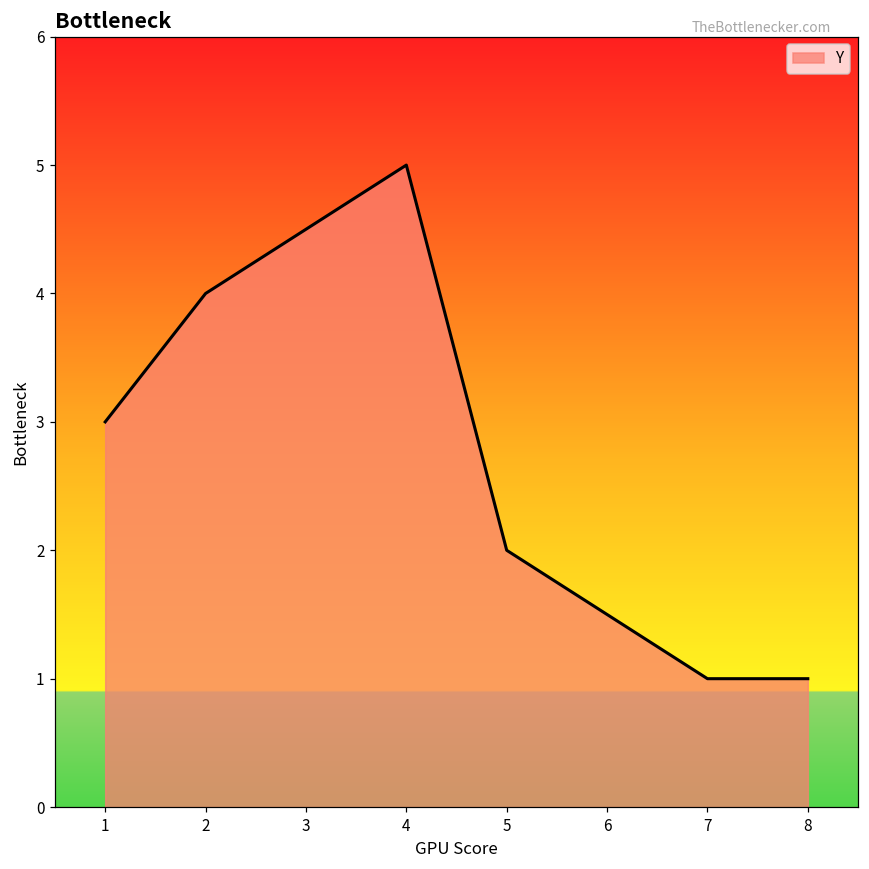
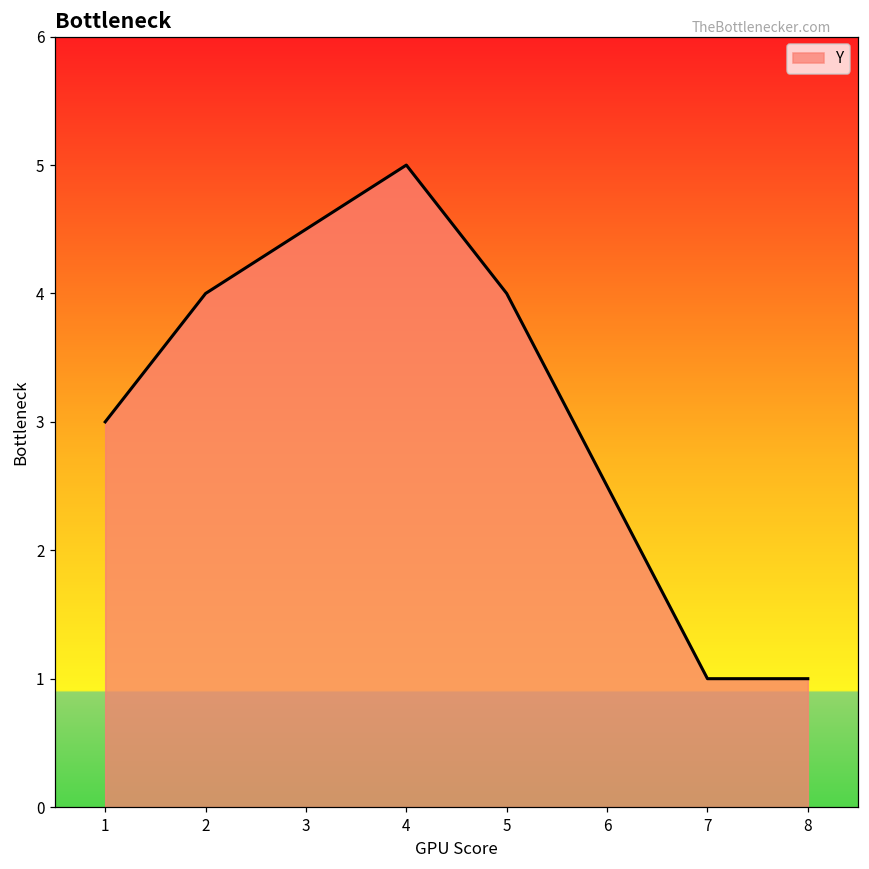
  {
    "1": 3,
    "2": 4,
    "4": 5,
-   "5": 2,
+   "5": 4,
    "7": 1,
    "8": 1
  }
